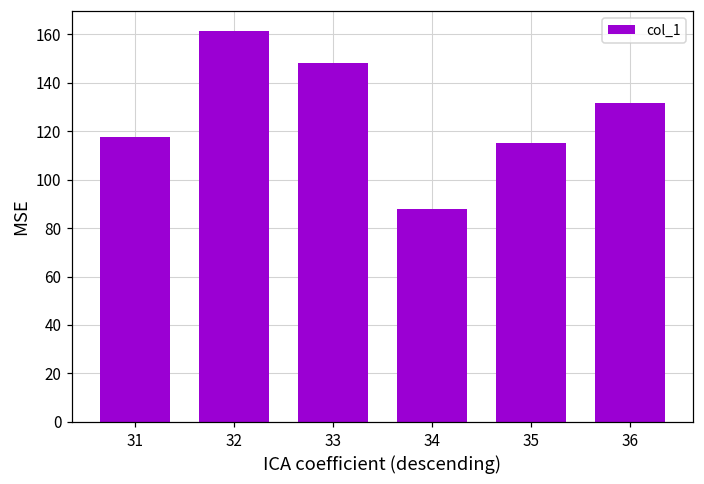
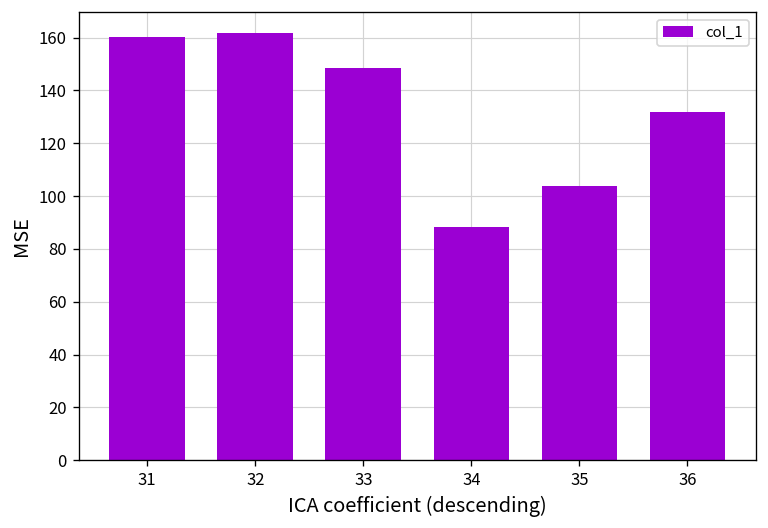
  {
-   "31": 118,
+   "31": 160,
    "32": 162,
    "33": 148,
    "34": 88,
-   "35": 115,
+   "35": 104,
    "36": 132
  }
